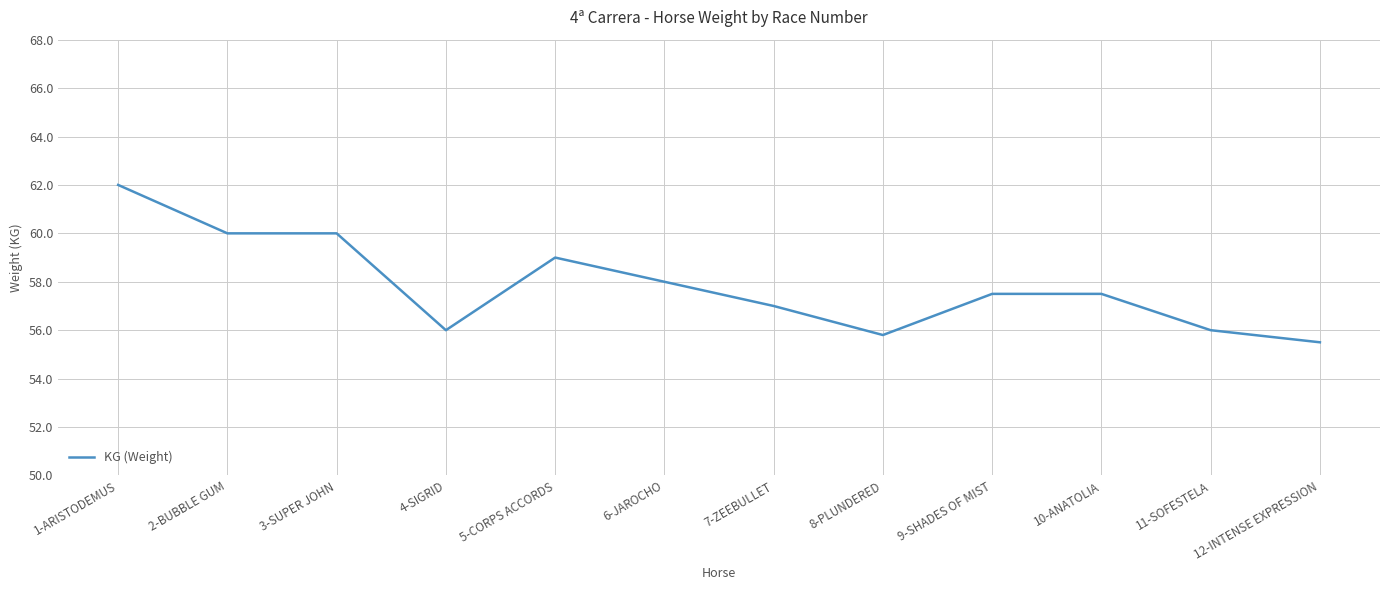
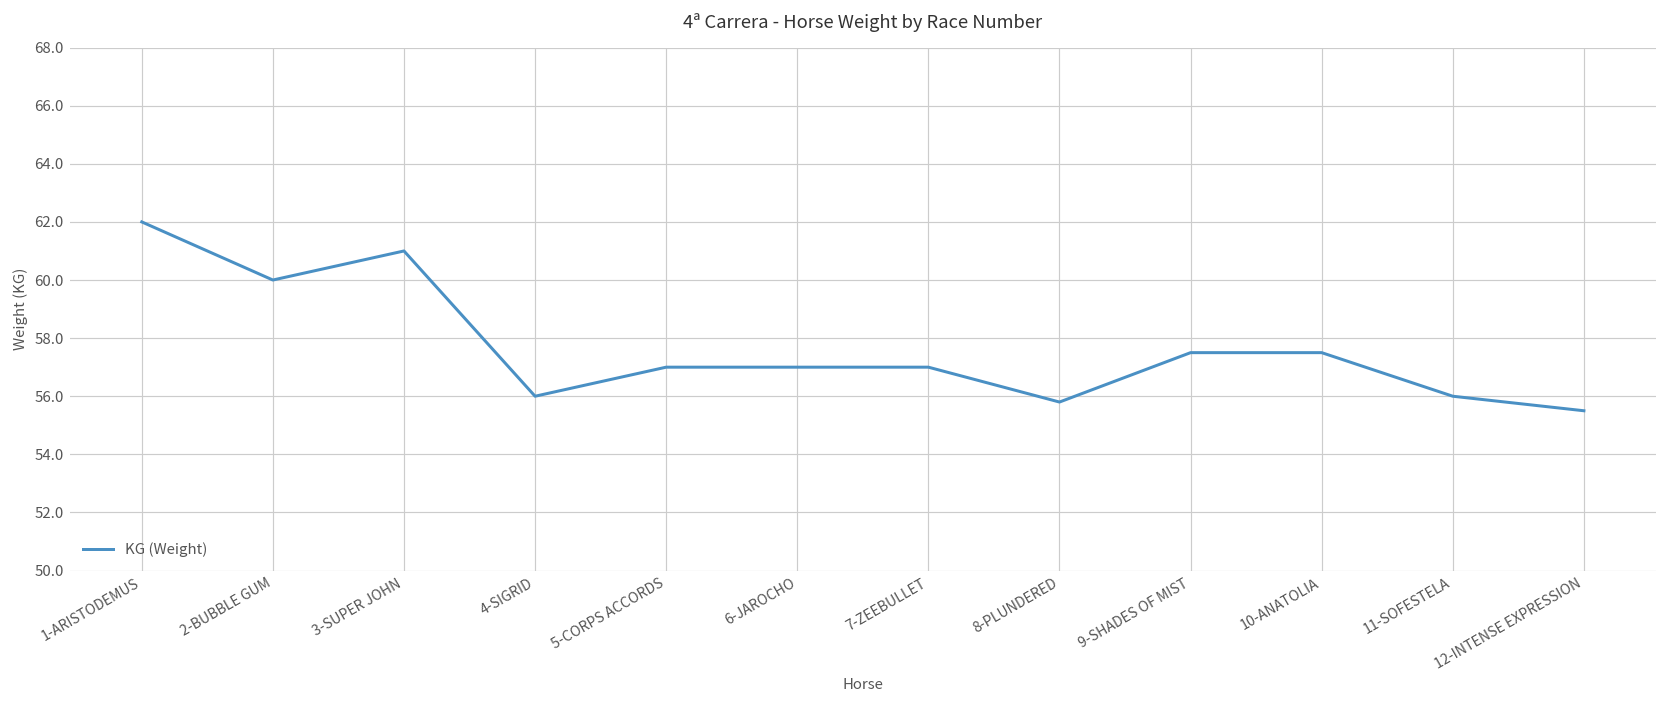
  {
    "1-ARISTODEMUS": 62,
    "2-BUBBLE GUM": 60,
-   "3-SUPER JOHN": 60,
+   "3-SUPER JOHN": 61,
    "4-SIGRID": 56,
-   "5-CORPS ACCORDS": 59,
-   "6-JAROCHO": 58,
+   "5-CORPS ACCORDS": 57,
+   "6-JAROCHO": 57,
    "7-ZEEBULLET": 57,
    "8-PLUNDERED": 55.8,
    "9-SHADES OF MIST": 57.5,
    "10-ANATOLIA": 57.5,
    "11-SOFESTELA": 56,
    "12-INTENSE EXPRESSION": 55.5
  }
